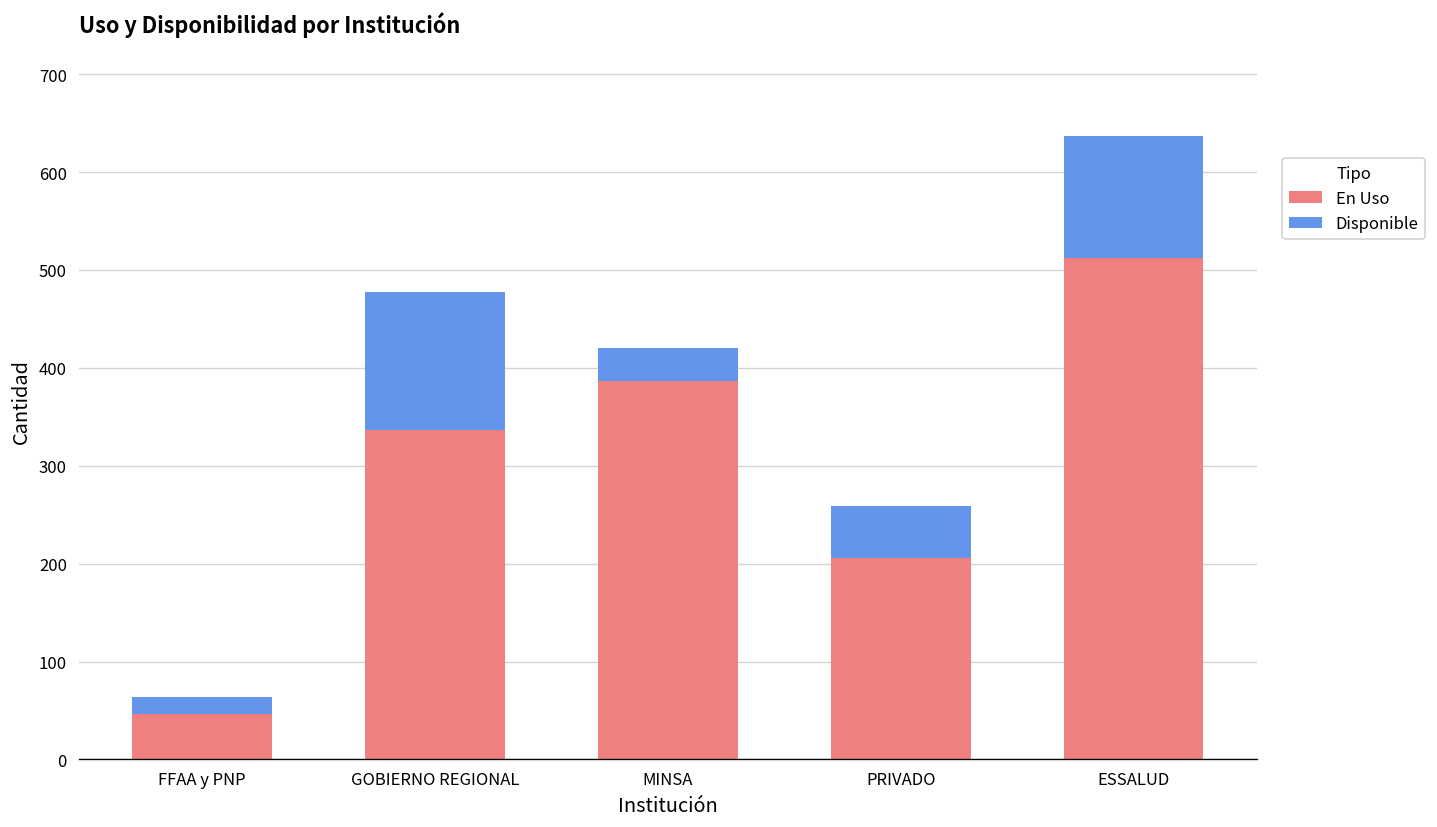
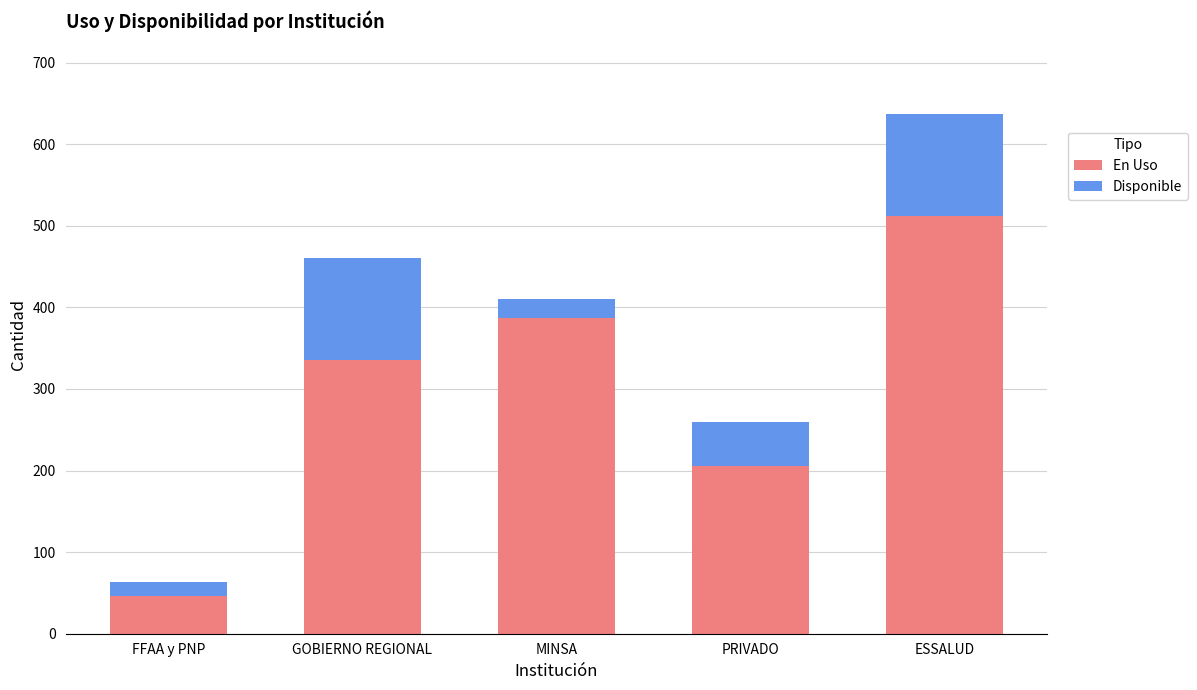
  {
    "En Uso": {
      "FFAA y PNP": 50,
      "GOBIERNO REGIONAL": 340,
      "MINSA": 390,
      "PRIVADO": 210,
      "ESSALUD": 510
    },
    "Disponible": {
      "FFAA y PNP": 20,
-     "GOBIERNO REGIONAL": 140,
-     "MINSA": 30,
+     "GOBIERNO REGIONAL": 120,
+     "MINSA": 20,
      "PRIVADO": 50,
      "ESSALUD": 130
    }
  }
